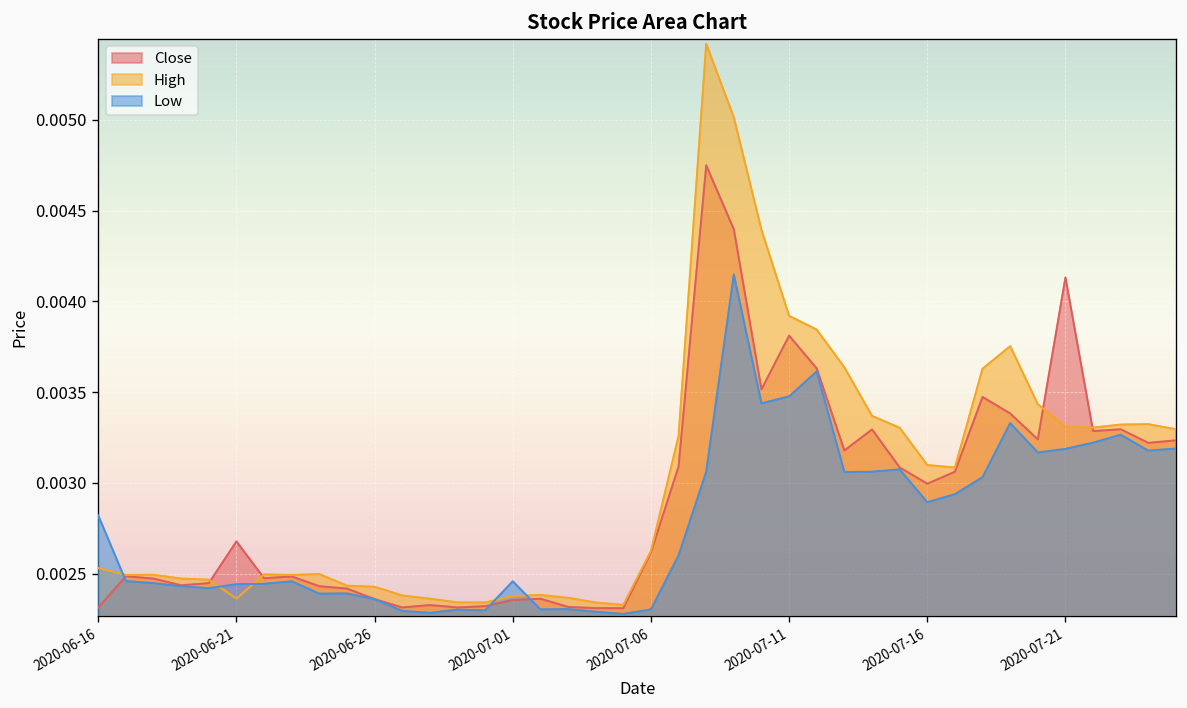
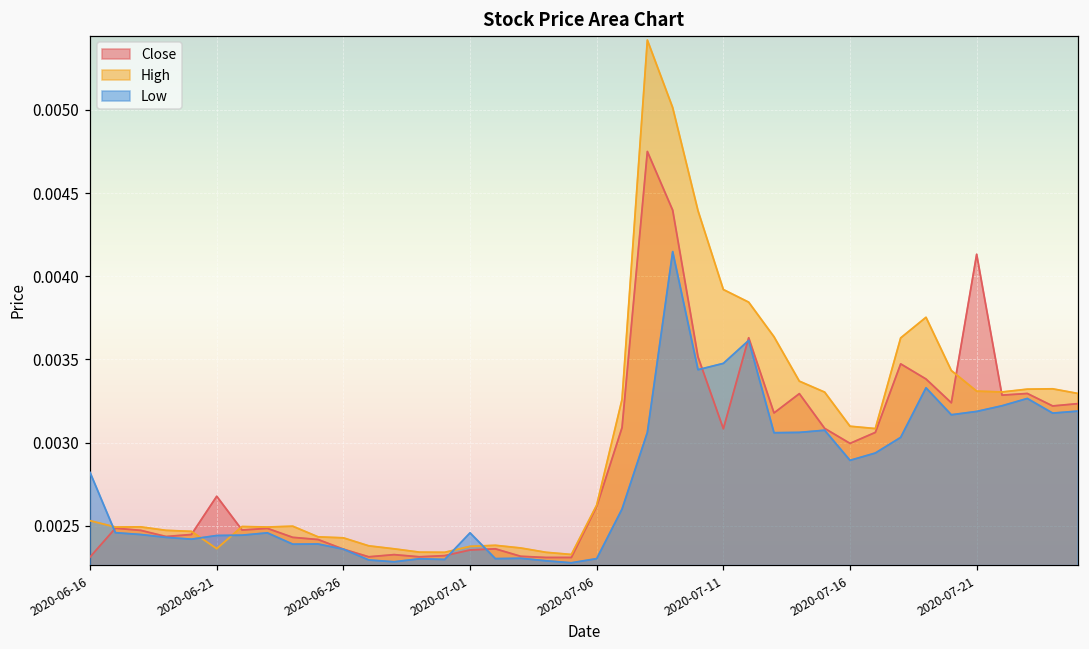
  {
    "Close": {
      "2020-06-16": 0.00231,
      "2020-06-21": 0.00268,
      "2020-07-01": 0.00235,
-     "2020-07-11": 0.00381,
+     "2020-07-11": 0.00308,
      "2020-07-16": 0.00300,
      "2020-07-21": 0.00413
    },
    "High": {
      "2020-06-16": 0.00253,
      "2020-06-21": 0.00236,
      "2020-06-26": 0.00243,
      "2020-07-01": 0.00238,
      "2020-07-11": 0.00392,
      "2020-07-16": 0.00310,
      "2020-07-21": 0.00331
    },
    "Low": {
      "2020-06-16": 0.00282,
      "2020-06-21": 0.00244,
      "2020-07-01": 0.00246,
      "2020-07-06": 0.00230,
      "2020-07-11": 0.00348,
      "2020-07-16": 0.00289,
      "2020-07-21": 0.00319
    }
  }
